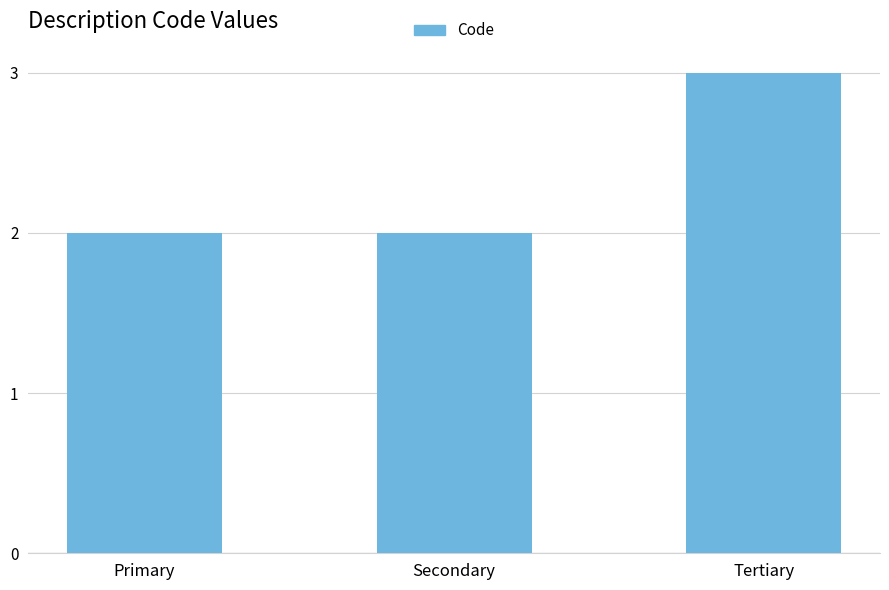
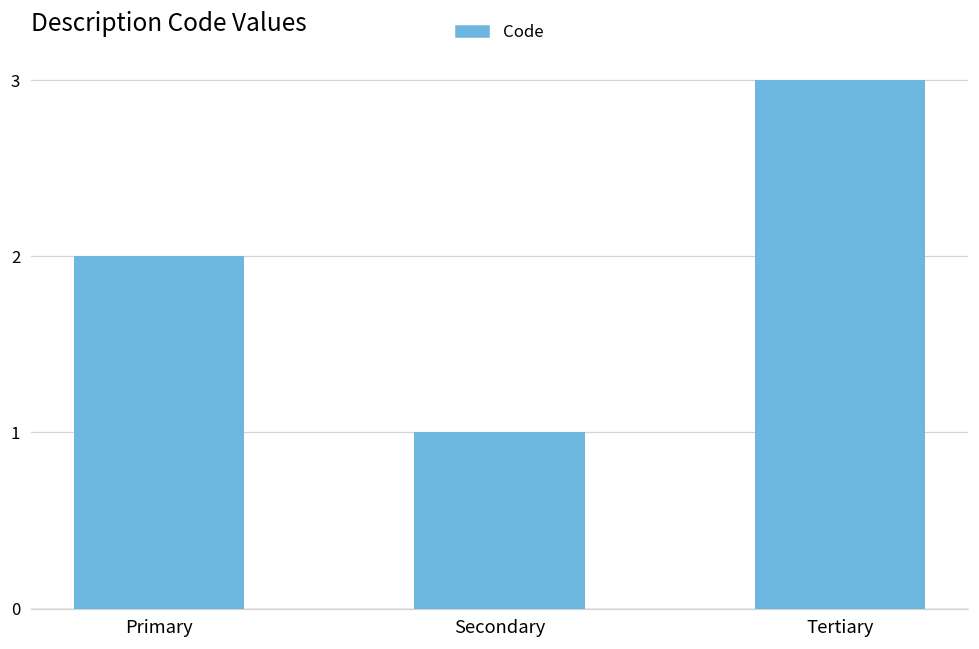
  {
    "Primary": 2,
-   "Secondary": 2,
+   "Secondary": 1,
    "Tertiary": 3
  }
